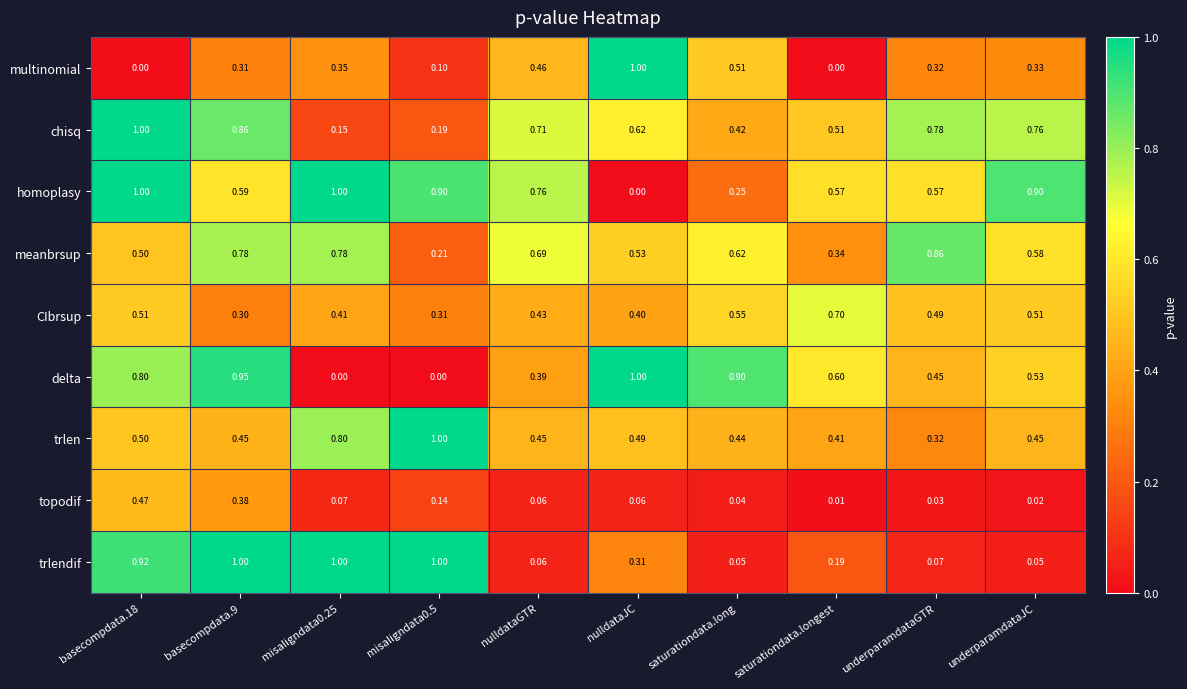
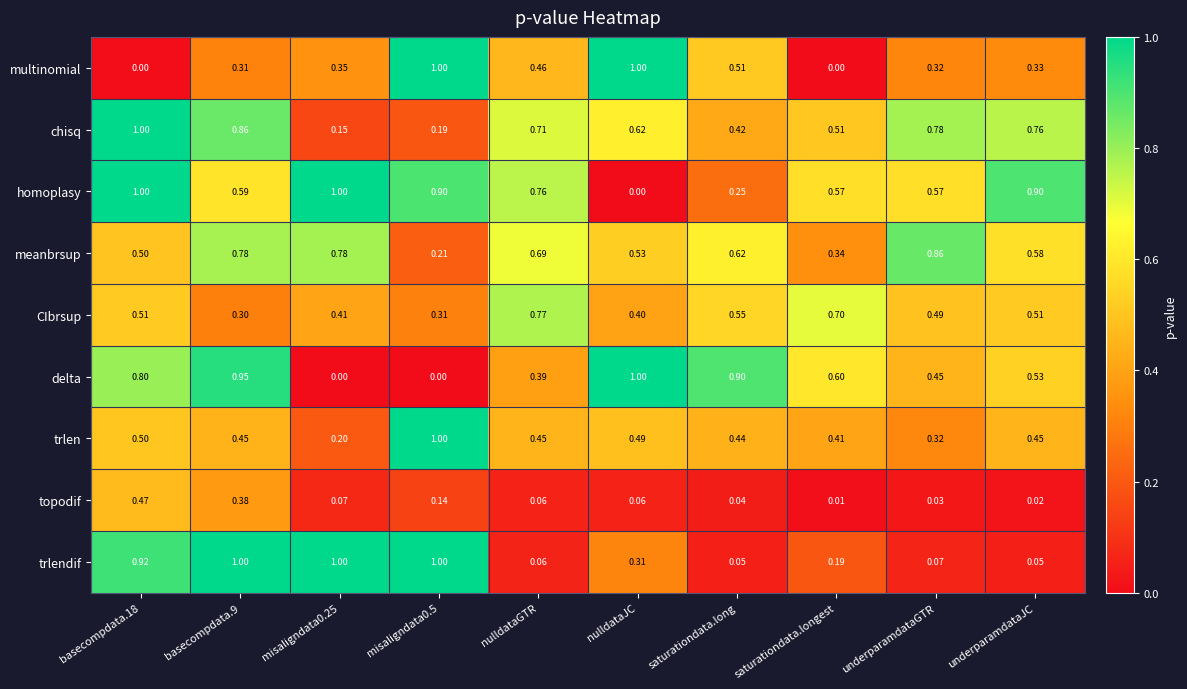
  {
    "multinomial": {
      "basecompdata.18": 0.00,
      "basecompdata.9": 0.31,
      "misaligndata0.25": 0.35,
-     "misaligndata0.5": 0.10,
+     "misaligndata0.5": 1.00,
      "nulldataGTR": 0.46,
      "nulldataJC": 1.00,
      "saturationdata.long": 0.51,
      "saturationdata.longest": 0.00,
      "underparamdataGTR": 0.32,
      "underparamdataJC": 0.33
    },
    "chisq": {
      "basecompdata.18": 1.00,
      "basecompdata.9": 0.86,
      "misaligndata0.25": 0.15,
      "misaligndata0.5": 0.19,
      "nulldataGTR": 0.71,
      "nulldataJC": 0.62,
      "saturationdata.long": 0.42,
      "saturationdata.longest": 0.51,
      "underparamdataGTR": 0.78,
      "underparamdataJC": 0.76
    },
    "homoplasy": {
      "basecompdata.18": 1.00,
      "basecompdata.9": 0.59,
      "misaligndata0.25": 1.00,
      "misaligndata0.5": 0.90,
      "nulldataGTR": 0.76,
      "nulldataJC": 0.00,
      "saturationdata.long": 0.25,
      "saturationdata.longest": 0.57,
      "underparamdataGTR": 0.57,
      "underparamdataJC": 0.90
    },
    "meanbrsup": {
      "basecompdata.18": 0.50,
      "basecompdata.9": 0.78,
      "misaligndata0.25": 0.78,
      "misaligndata0.5": 0.21,
      "nulldataGTR": 0.69,
      "nulldataJC": 0.53,
      "saturationdata.long": 0.62,
      "saturationdata.longest": 0.34,
      "underparamdataGTR": 0.86,
      "underparamdataJC": 0.58
    },
    "CIbrsup": {
      "basecompdata.18": 0.51,
      "basecompdata.9": 0.30,
      "misaligndata0.25": 0.41,
      "misaligndata0.5": 0.31,
-     "nulldataGTR": 0.43,
+     "nulldataGTR": 0.77,
      "nulldataJC": 0.40,
      "saturationdata.long": 0.55,
      "saturationdata.longest": 0.70,
      "underparamdataGTR": 0.49,
      "underparamdataJC": 0.51
    },
    "delta": {
      "basecompdata.18": 0.80,
      "basecompdata.9": 0.95,
      "misaligndata0.25": 0.00,
      "misaligndata0.5": 0.00,
      "nulldataGTR": 0.39,
      "nulldataJC": 1.00,
      "saturationdata.long": 0.90,
      "saturationdata.longest": 0.60,
      "underparamdataGTR": 0.45,
      "underparamdataJC": 0.53
    },
    "trlen": {
      "basecompdata.18": 0.50,
      "basecompdata.9": 0.45,
-     "misaligndata0.25": 0.80,
+     "misaligndata0.25": 0.20,
      "misaligndata0.5": 1.00,
      "nulldataGTR": 0.45,
      "nulldataJC": 0.49,
      "saturationdata.long": 0.44,
      "saturationdata.longest": 0.41,
      "underparamdataGTR": 0.32,
      "underparamdataJC": 0.45
    },
    "topodif": {
      "basecompdata.18": 0.47,
      "basecompdata.9": 0.38,
      "misaligndata0.25": 0.07,
      "misaligndata0.5": 0.14,
      "nulldataGTR": 0.06,
      "nulldataJC": 0.06,
      "saturationdata.long": 0.04,
      "saturationdata.longest": 0.01,
      "underparamdataGTR": 0.03,
      "underparamdataJC": 0.02
    },
    "trlendif": {
      "basecompdata.18": 0.92,
      "basecompdata.9": 1.00,
      "misaligndata0.25": 1.00,
      "misaligndata0.5": 1.00,
      "nulldataGTR": 0.06,
      "nulldataJC": 0.31,
      "saturationdata.long": 0.05,
      "saturationdata.longest": 0.19,
      "underparamdataGTR": 0.07,
      "underparamdataJC": 0.05
    }
  }
